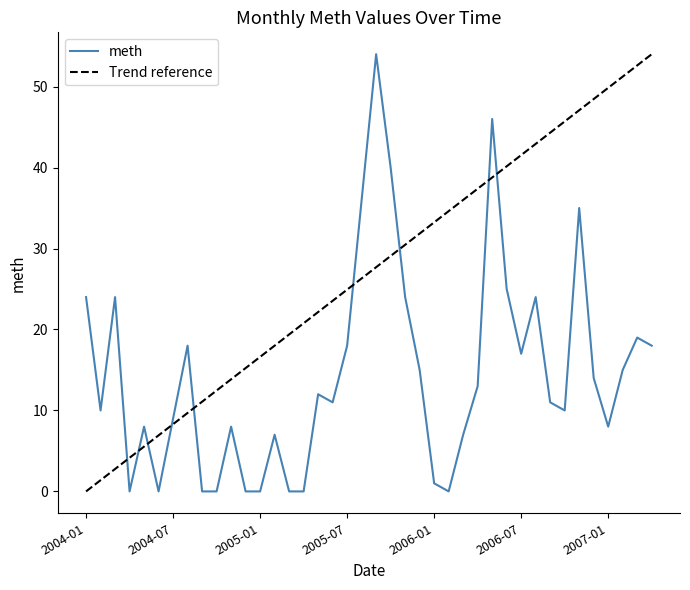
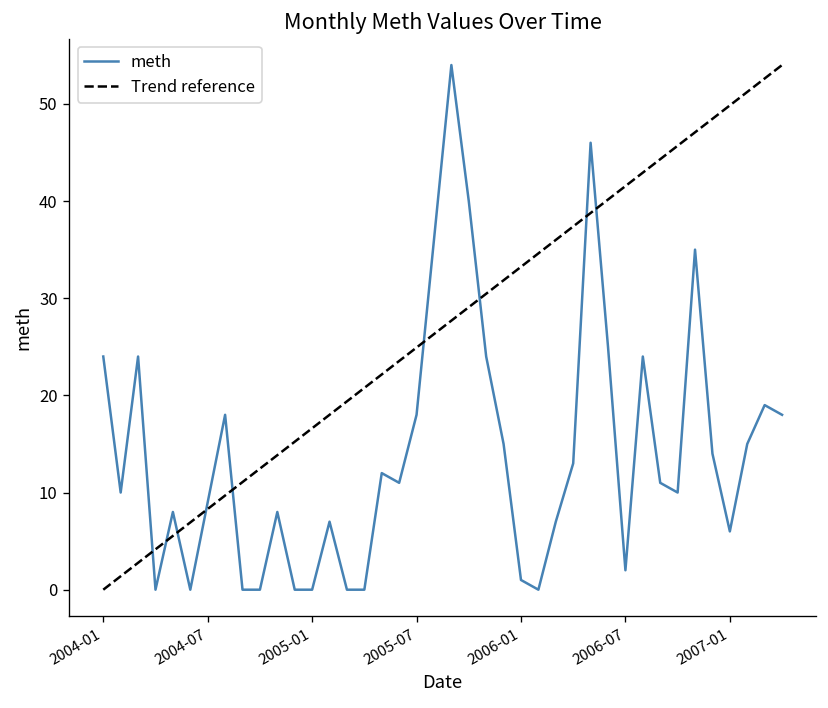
  {
    "meth": {
      "2004-01": 24,
      "2004-07": 9,
      "2005-01": 0,
      "2005-07": 18,
      "2006-01": 1,
-     "2006-07": 17,
-     "2007-01": 8
+     "2006-07": 2,
+     "2007-01": 6
    },
    "Trend reference": {
      "2004-01": 0
    }
  }
